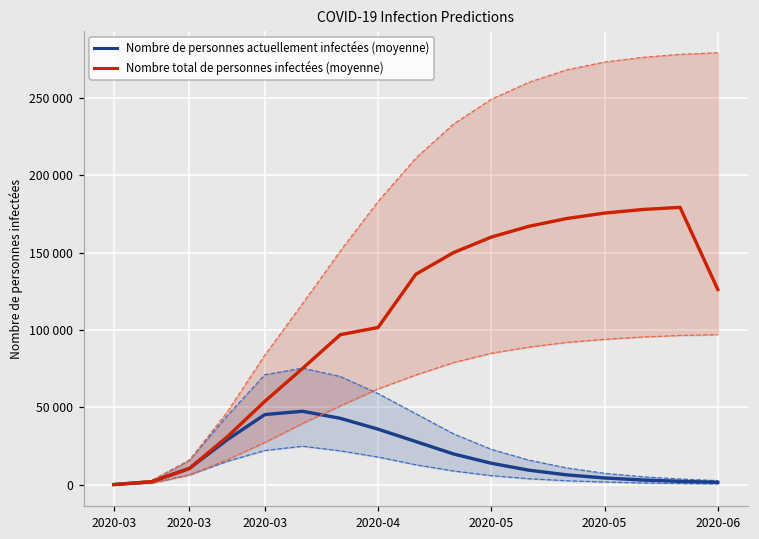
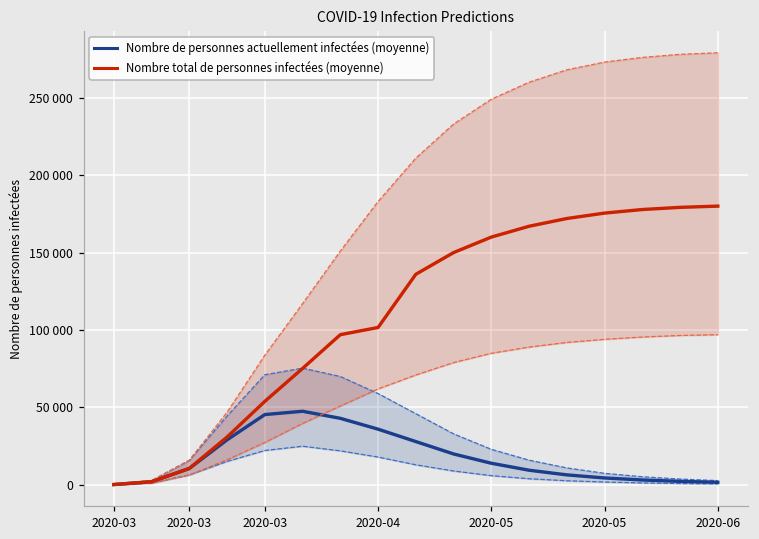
  {
    "Nombre de personnes actuellement infectées (moyenne)": {
      "2020-04": 36000
    },
    "Nombre total de personnes infectées (moyenne)": {
      "2020-04": 102000,
-     "2020-06": 126000
+     "2020-06": 180000
    }
  }
